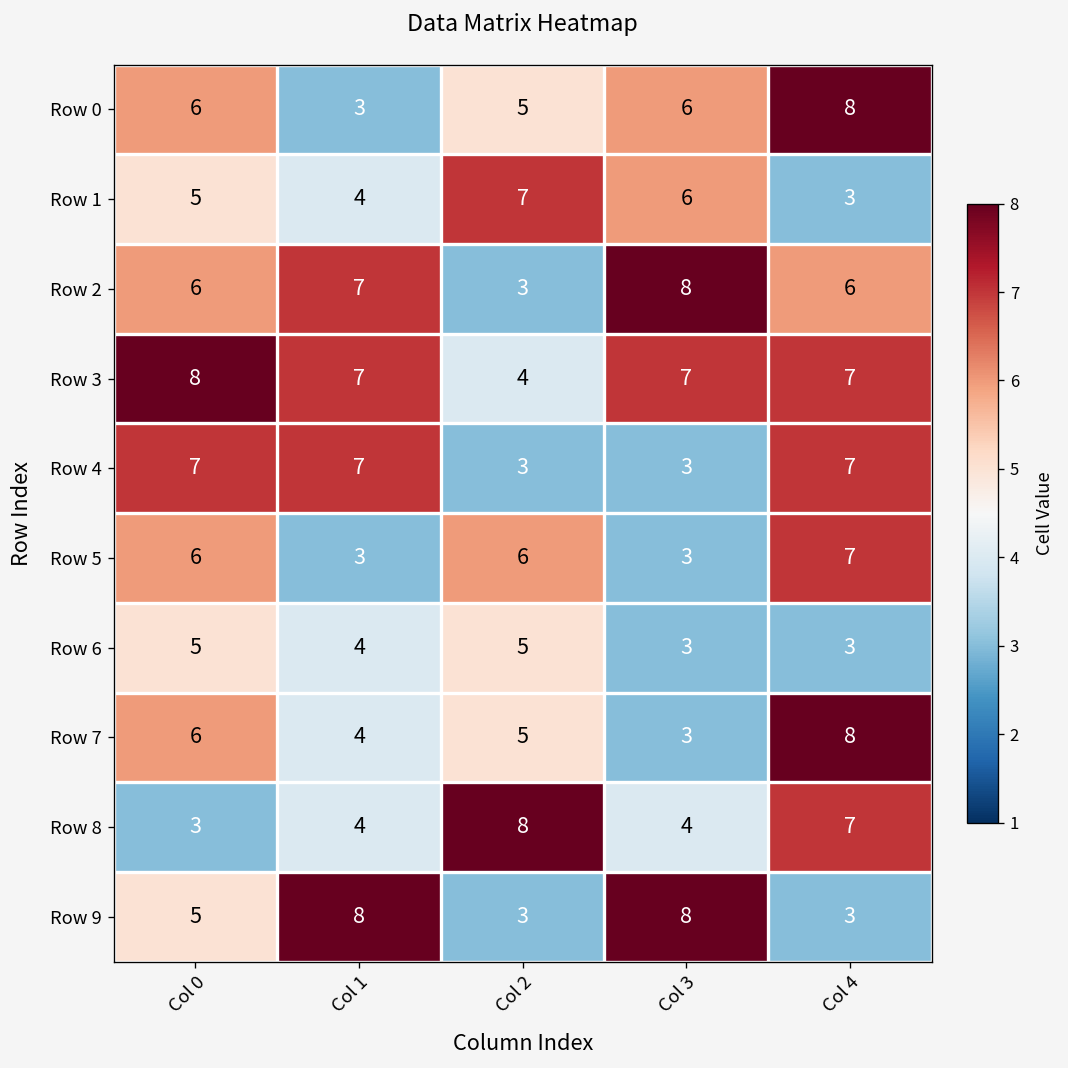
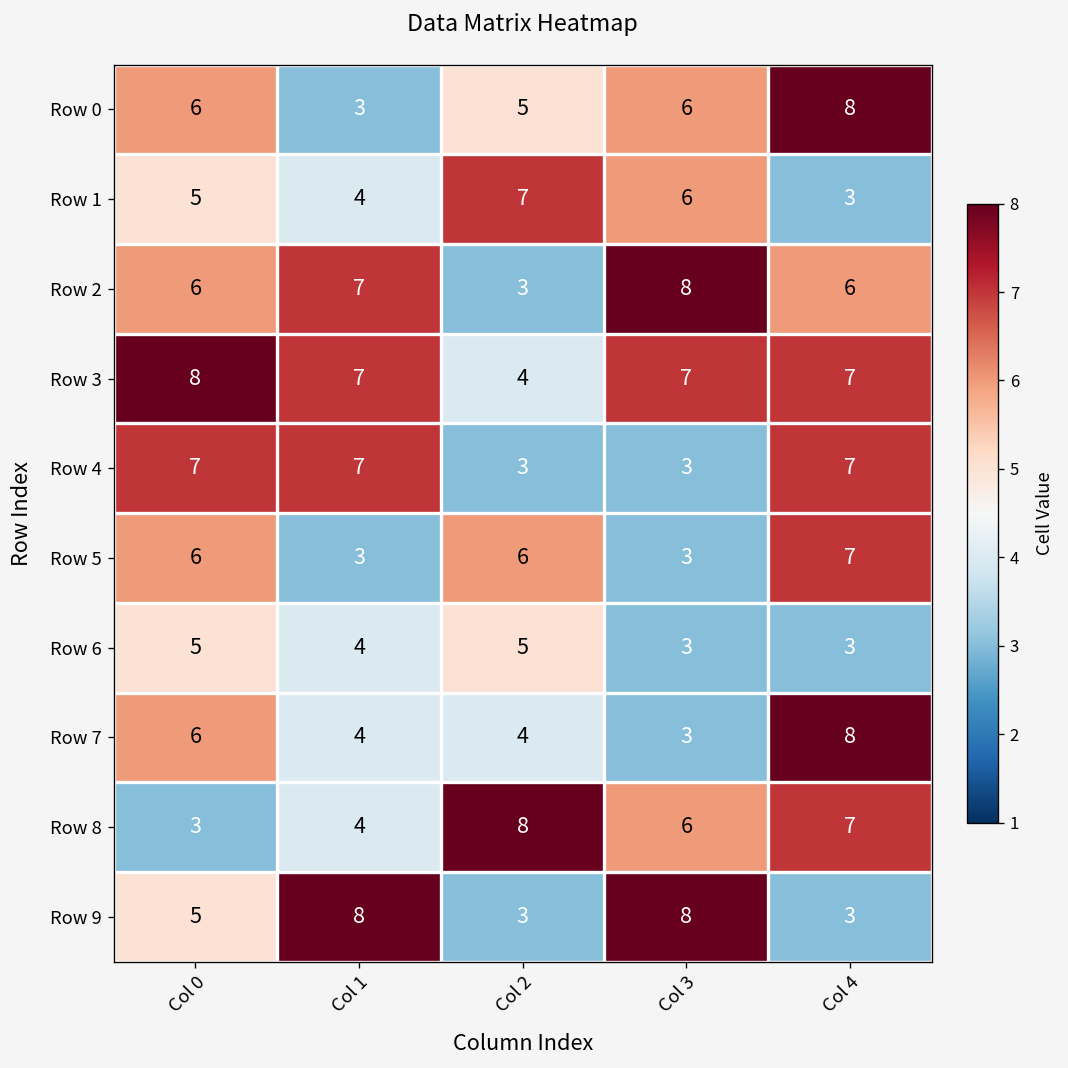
  {
    "Row 0": {
      "Col 0": 6,
      "Col 1": 3,
      "Col 2": 5,
      "Col 3": 6,
      "Col 4": 8
    },
    "Row 1": {
      "Col 0": 5,
      "Col 1": 4,
      "Col 2": 7,
      "Col 3": 6,
      "Col 4": 3
    },
    "Row 2": {
      "Col 0": 6,
      "Col 1": 7,
      "Col 2": 3,
      "Col 3": 8,
      "Col 4": 6
    },
    "Row 3": {
      "Col 0": 8,
      "Col 1": 7,
      "Col 2": 4,
      "Col 3": 7,
      "Col 4": 7
    },
    "Row 4": {
      "Col 0": 7,
      "Col 1": 7,
      "Col 2": 3,
      "Col 3": 3,
      "Col 4": 7
    },
    "Row 5": {
      "Col 0": 6,
      "Col 1": 3,
      "Col 2": 6,
      "Col 3": 3,
      "Col 4": 7
    },
    "Row 6": {
      "Col 0": 5,
      "Col 1": 4,
      "Col 2": 5,
      "Col 3": 3,
      "Col 4": 3
    },
    "Row 7": {
      "Col 0": 6,
      "Col 1": 4,
-     "Col 2": 5,
+     "Col 2": 4,
      "Col 3": 3,
      "Col 4": 8
    },
    "Row 8": {
      "Col 0": 3,
      "Col 1": 4,
      "Col 2": 8,
-     "Col 3": 4,
+     "Col 3": 6,
      "Col 4": 7
    },
    "Row 9": {
      "Col 0": 5,
      "Col 1": 8,
      "Col 2": 3,
      "Col 3": 8,
      "Col 4": 3
    }
  }
